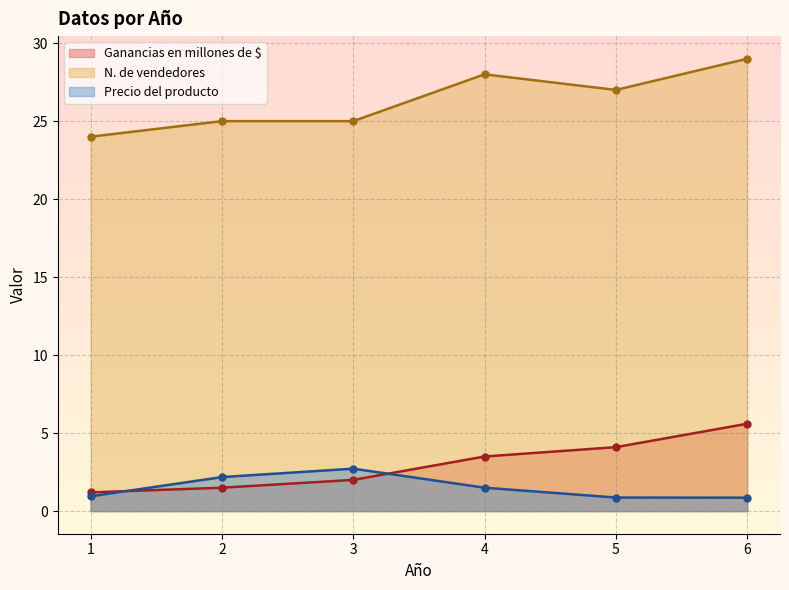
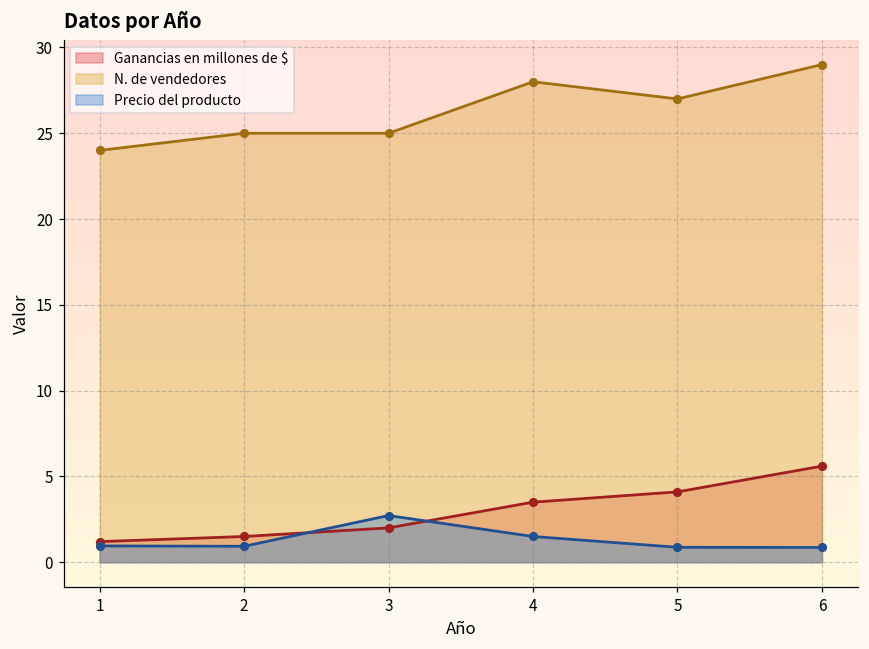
  {
    "Precio del producto": {
      "1": 1.0,
-     "2": 2.2,
+     "2": 0.9,
      "3": 2.7,
      "4": 1.5,
      "5": 0.9,
      "6": 0.9
    }
  }
